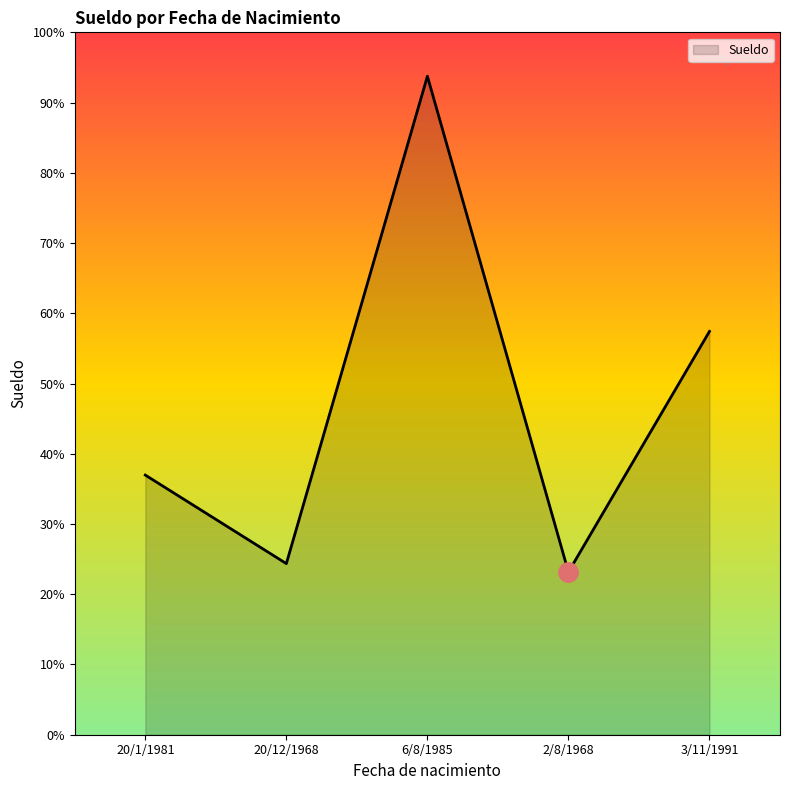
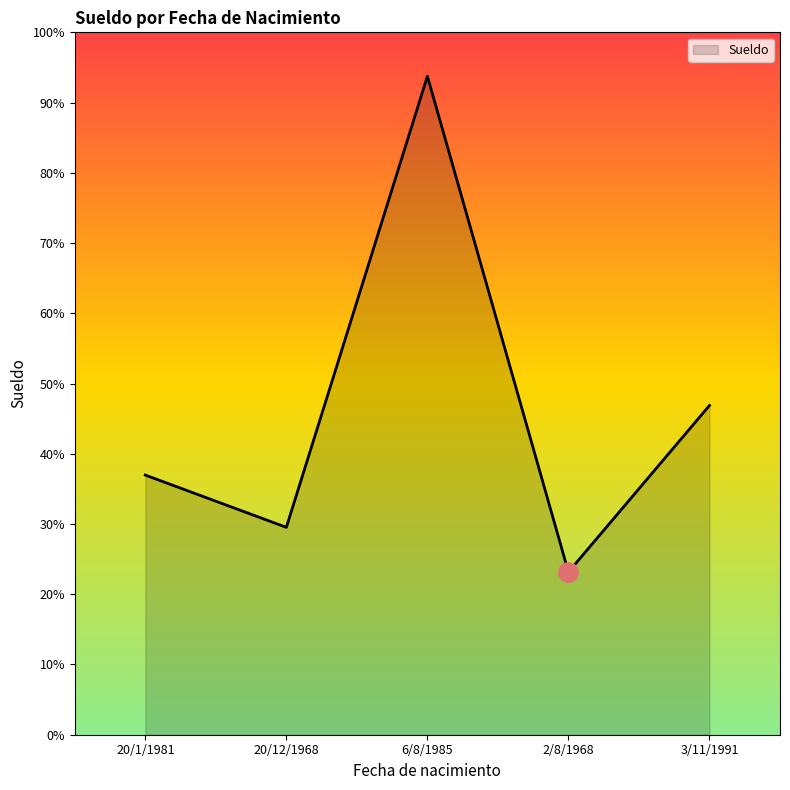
  {
    "Sueldo": {
      "20/1/1981": "37%",
-     "20/12/1968": "24%",
+     "20/12/1968": "30%",
      "6/8/1985": "94%",
-     "3/11/1991": "57%"
+     "3/11/1991": "47%"
    }
  }
